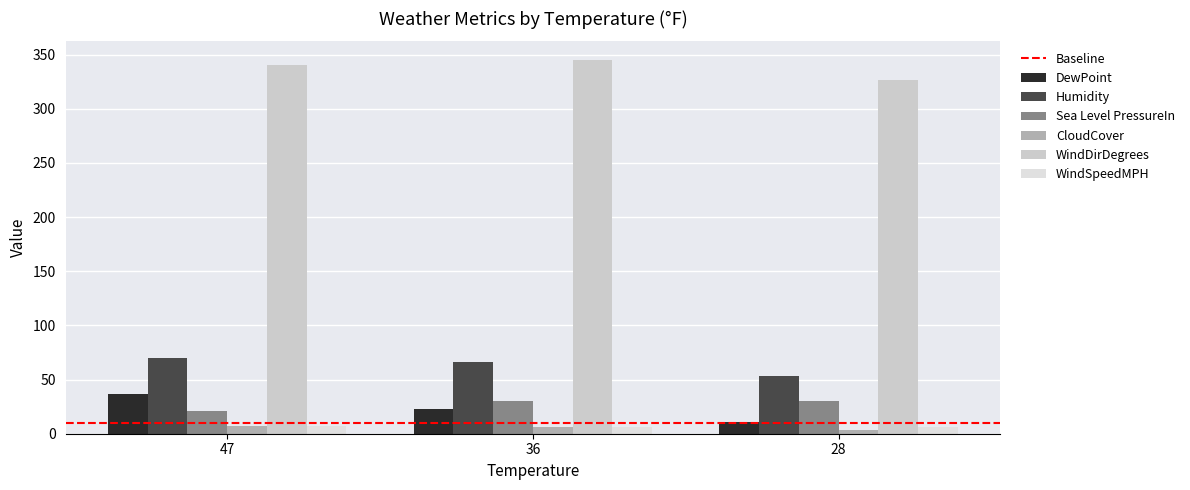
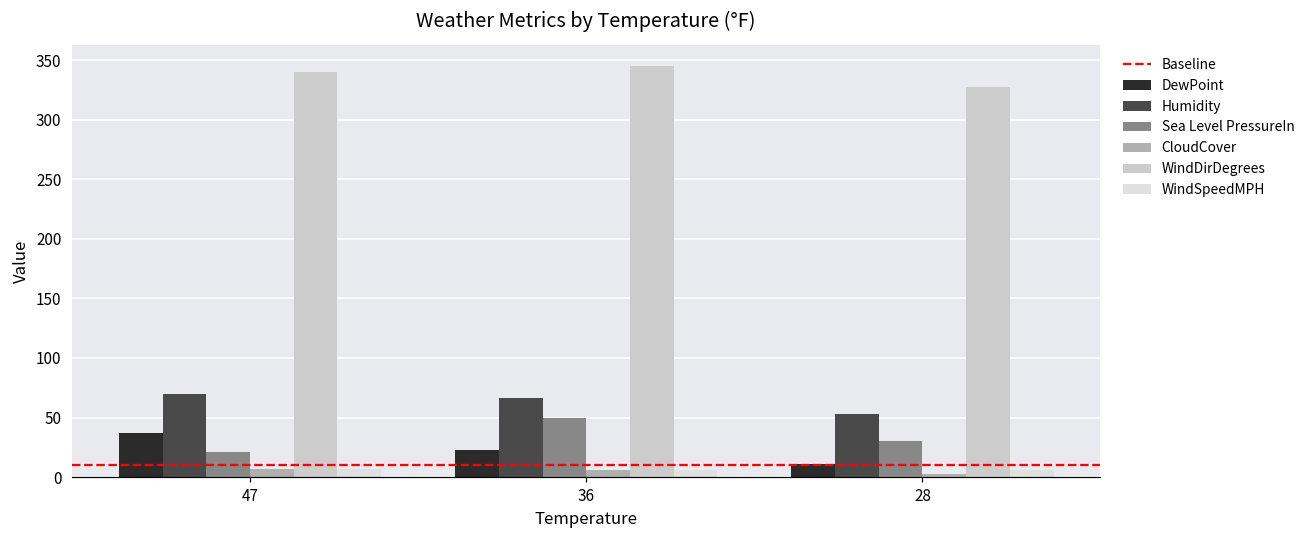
  {
    "Sea Level PressureIn": {
      "47": 21,
-     "36": 30,
+     "36": 50,
      "28": 30
    }
  }
